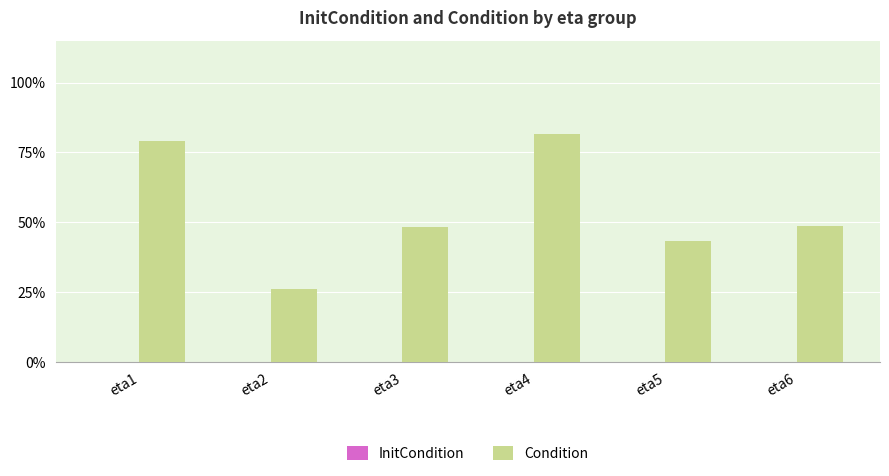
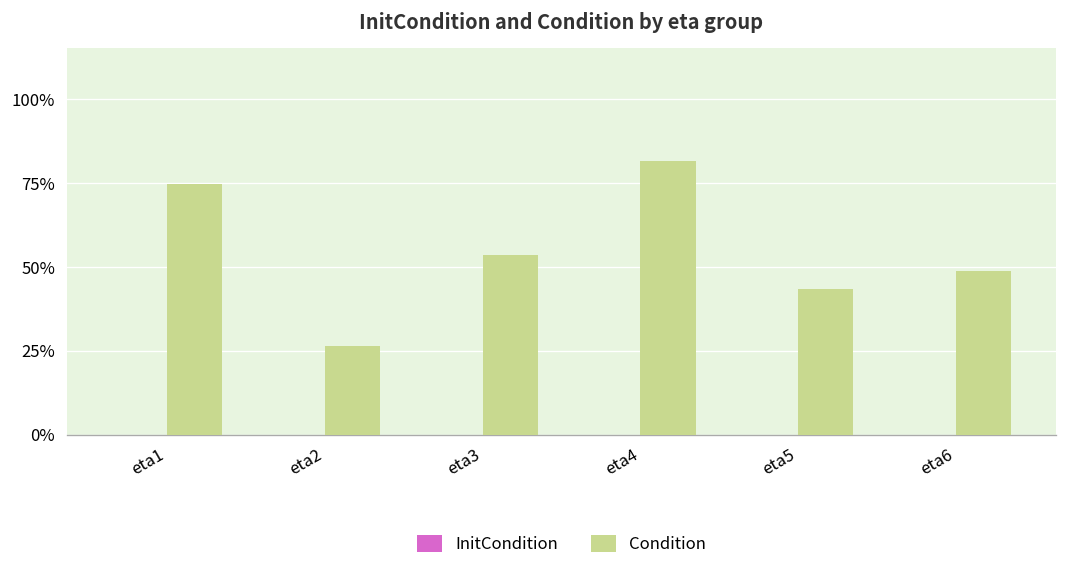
  {
    "InitCondition": {
      "eta1": "0%",
      "eta2": "0%",
      "eta3": "0%",
      "eta4": "0%",
      "eta5": "0%",
      "eta6": "0%"
    },
    "Condition": {
-     "eta1": "79%",
+     "eta1": "75%",
      "eta2": "26%",
-     "eta3": "48%",
+     "eta3": "54%",
      "eta4": "82%",
      "eta5": "43%",
      "eta6": "49%"
    }
  }
